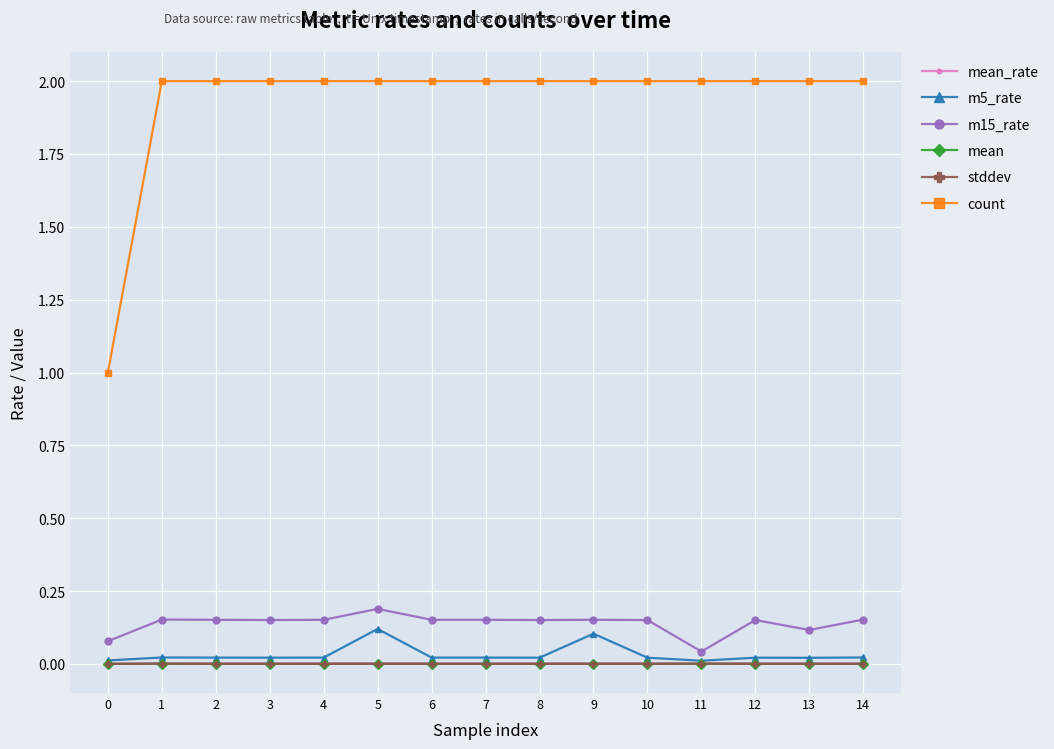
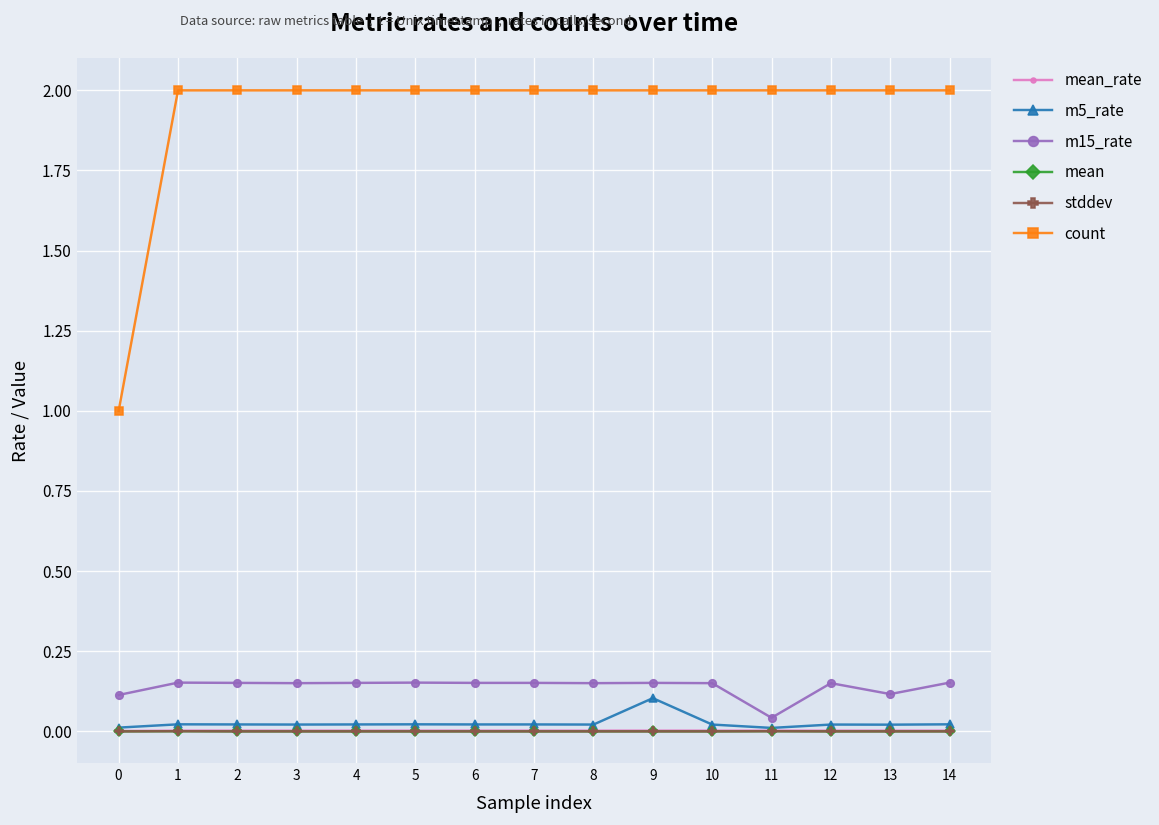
  {
    "m5_rate": {
      "0": 0.01,
      "1": 0.02,
      "2": 0.02,
      "3": 0.02,
      "4": 0.02,
-     "5": 0.12,
+     "5": 0.02,
      "6": 0.02,
      "7": 0.02,
      "8": 0.02,
      "9": 0.10,
      "10": 0.02,
      "12": 0.02,
      "13": 0.02,
      "14": 0.02
    },
    "m15_rate": {
-     "0": 0.08,
+     "0": 0.11,
      "1": 0.15,
      "2": 0.15,
      "3": 0.15,
      "4": 0.15,
-     "5": 0.19,
+     "5": 0.15,
      "6": 0.15,
      "7": 0.15,
      "8": 0.15,
      "9": 0.15,
      "10": 0.15,
      "11": 0.04,
      "12": 0.15,
      "13": 0.12,
      "14": 0.15
    },
    "count": {
      "0": 1.00,
      "1": 2.00,
      "2": 2.00,
      "3": 2.00,
      "4": 2.00,
      "5": 2.00,
      "6": 2.00,
      "7": 2.00,
      "8": 2.00,
      "9": 2.00,
      "10": 2.00,
      "11": 2.00,
      "12": 2.00,
      "13": 2.00,
      "14": 2.00
    }
  }
